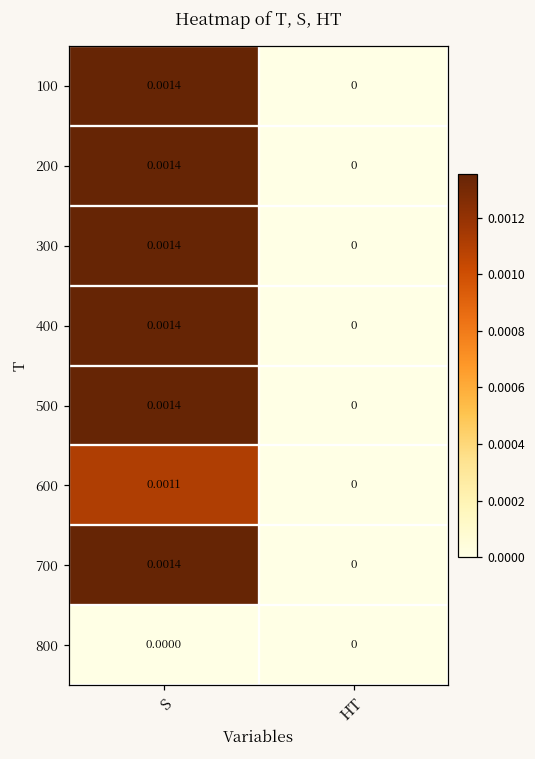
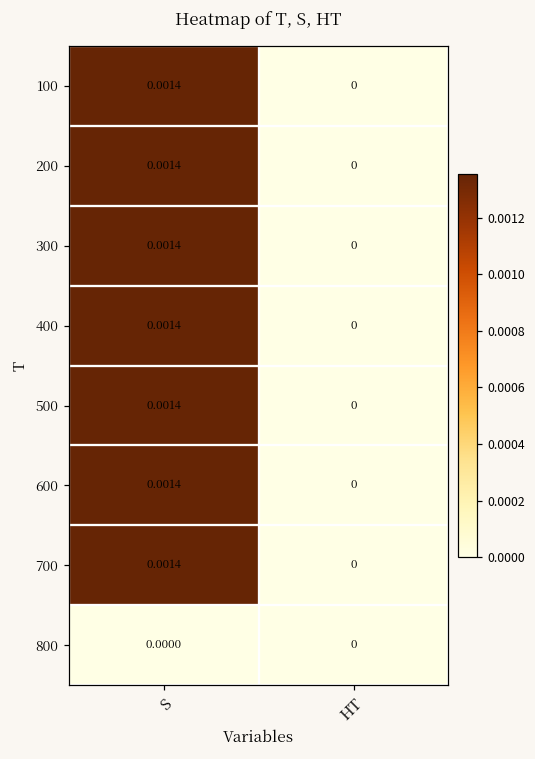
  {
    "100": {
      "S": 0.0014,
      "HT": 0
    },
    "200": {
      "S": 0.0014,
      "HT": 0
    },
    "300": {
      "S": 0.0014,
      "HT": 0
    },
    "400": {
      "S": 0.0014,
      "HT": 0
    },
    "500": {
      "S": 0.0014,
      "HT": 0
    },
    "600": {
-     "S": 0.0011,
+     "S": 0.0014,
      "HT": 0
    },
    "700": {
      "S": 0.0014,
      "HT": 0
    },
    "800": {
      "S": 0.0000,
      "HT": 0
    }
  }
